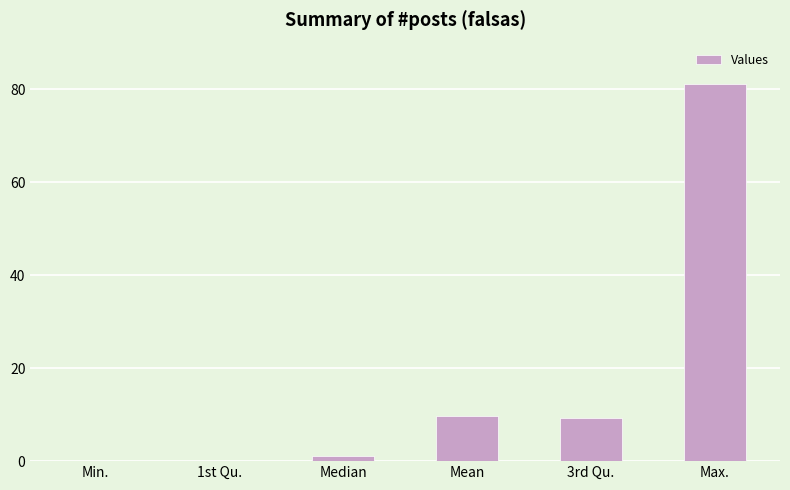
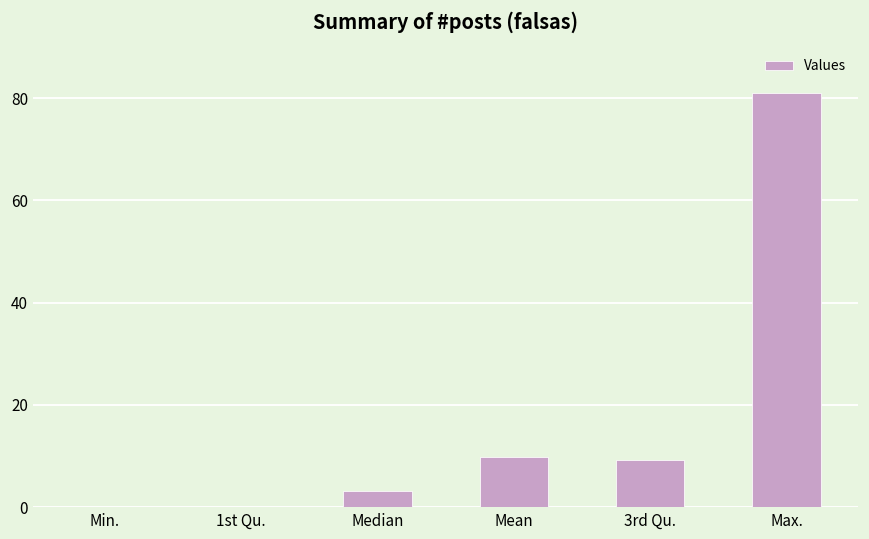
  {
    "Min.": 0,
    "1st Qu.": 0,
-   "Median": 1,
+   "Median": 3,
    "Mean": 10,
    "3rd Qu.": 9,
    "Max.": 81
  }
